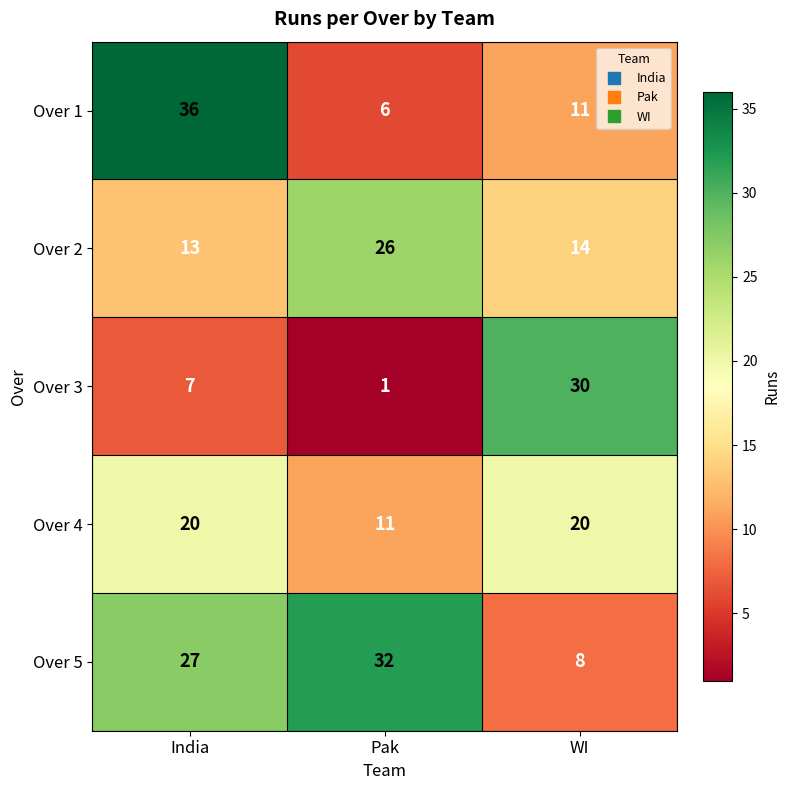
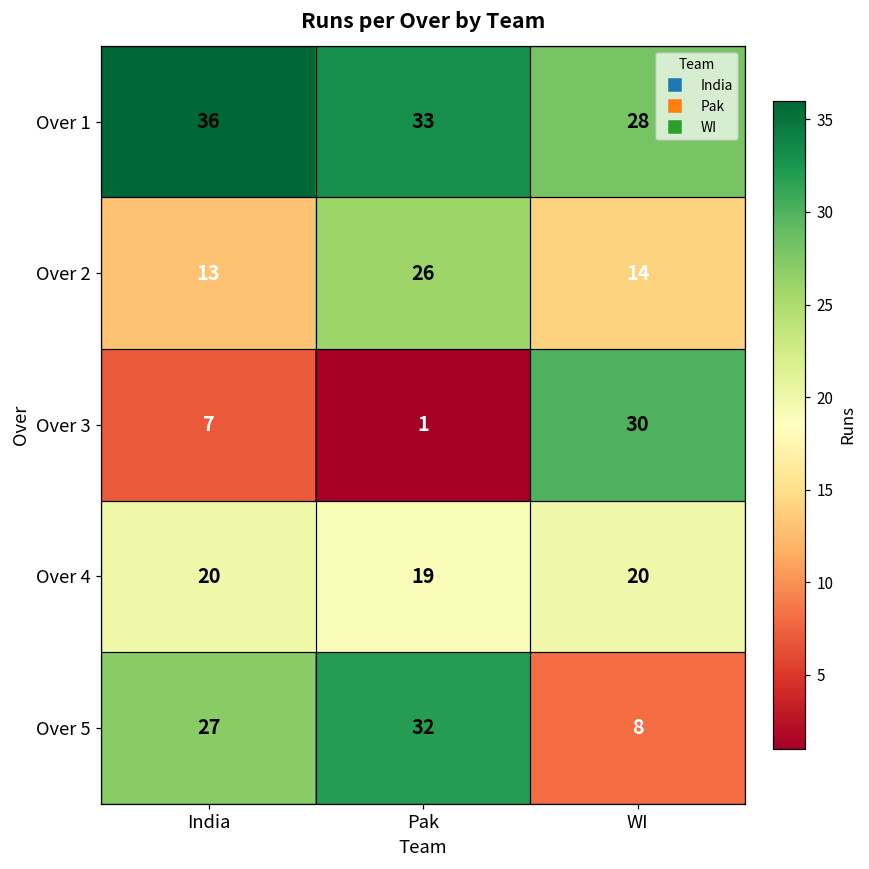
  {
    "Over 1": {
      "India": 36,
-     "Pak": 6,
-     "WI": 11
+     "Pak": 33,
+     "WI": 28
    },
    "Over 2": {
      "India": 13,
      "Pak": 26,
      "WI": 14
    },
    "Over 3": {
      "India": 7,
      "Pak": 1,
      "WI": 30
    },
    "Over 4": {
      "India": 20,
-     "Pak": 11,
+     "Pak": 19,
      "WI": 20
    },
    "Over 5": {
      "India": 27,
      "Pak": 32,
      "WI": 8
    }
  }
